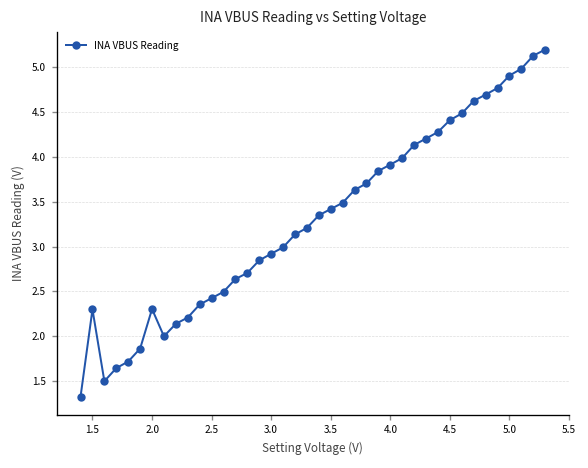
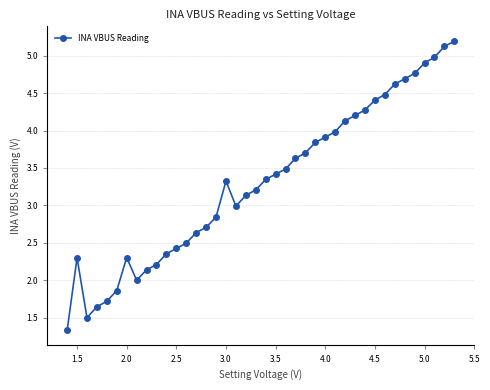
  {
    "1.5": 2.3,
    "2.0": 2.3,
    "2.5": 2.4,
-   "3.0": 2.9,
+   "3.0": 3.3,
    "3.5": 3.4,
    "4.0": 3.9,
    "4.5": 4.4,
    "5.0": 4.9
  }
